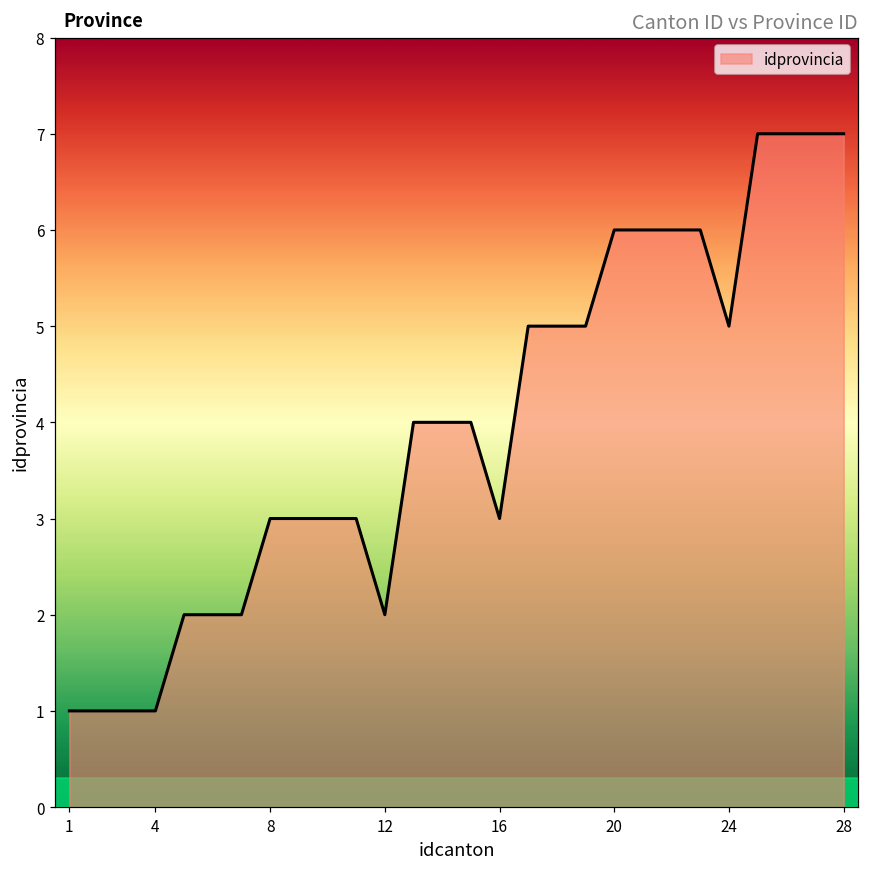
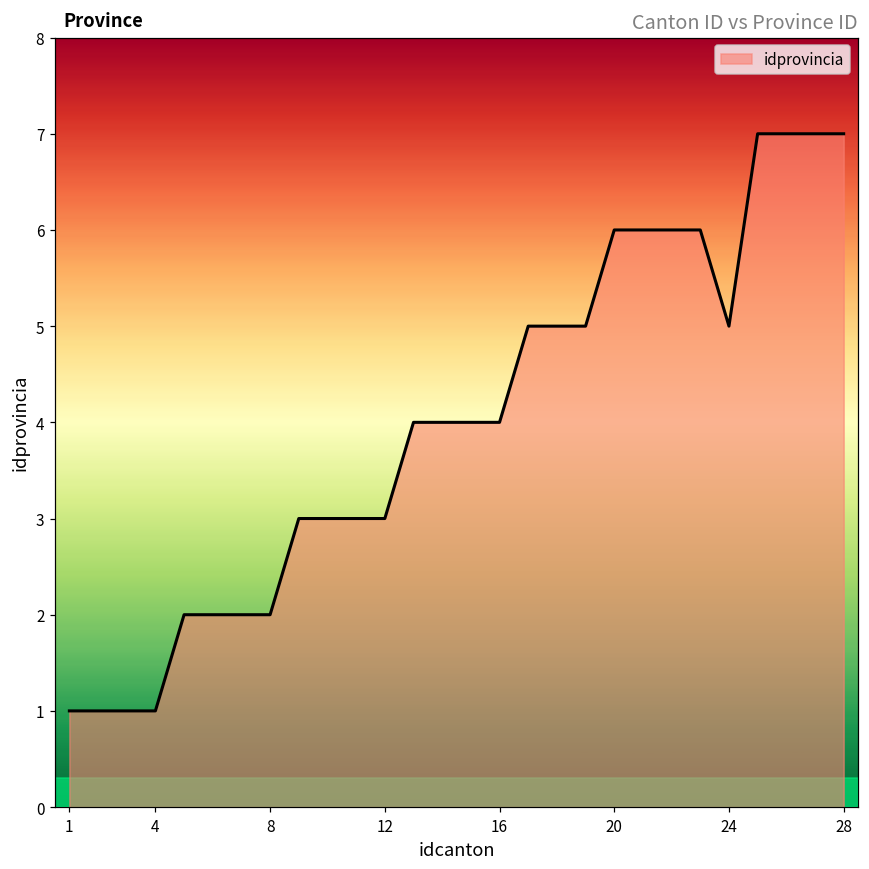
  {
    "1": 1,
    "4": 1,
-   "8": 3,
-   "12": 2,
-   "16": 3,
+   "8": 2,
+   "12": 3,
+   "16": 4,
    "20": 6,
    "24": 5,
    "28": 7
  }
